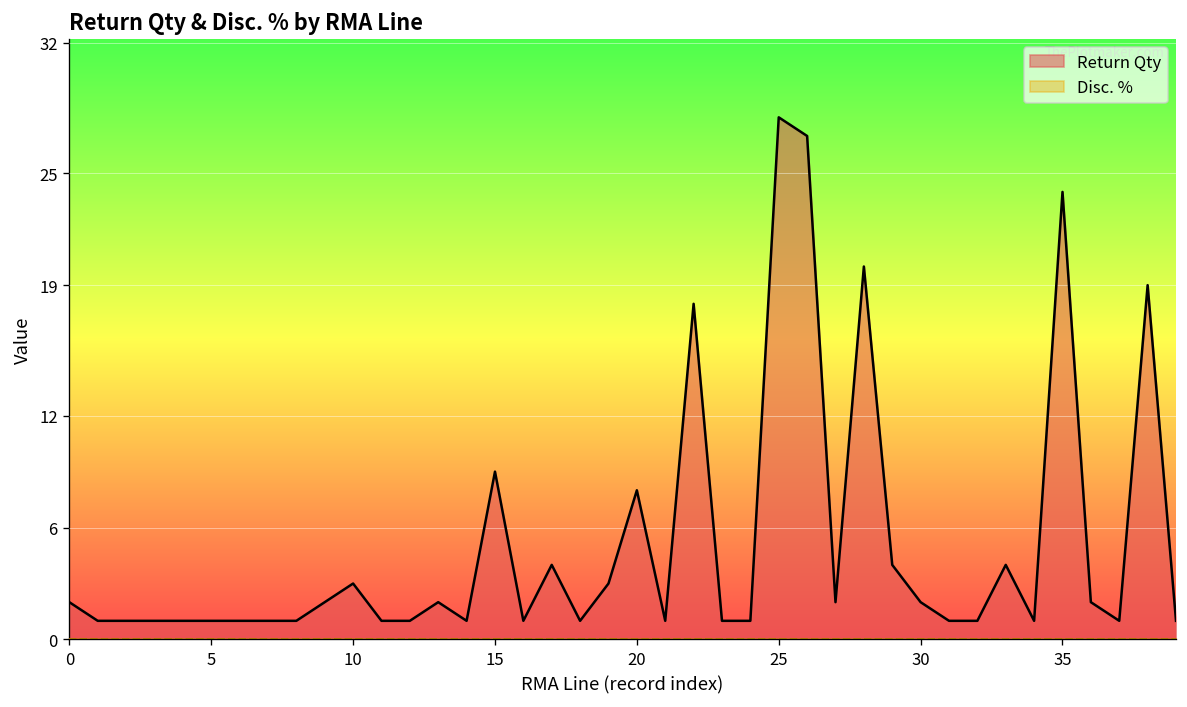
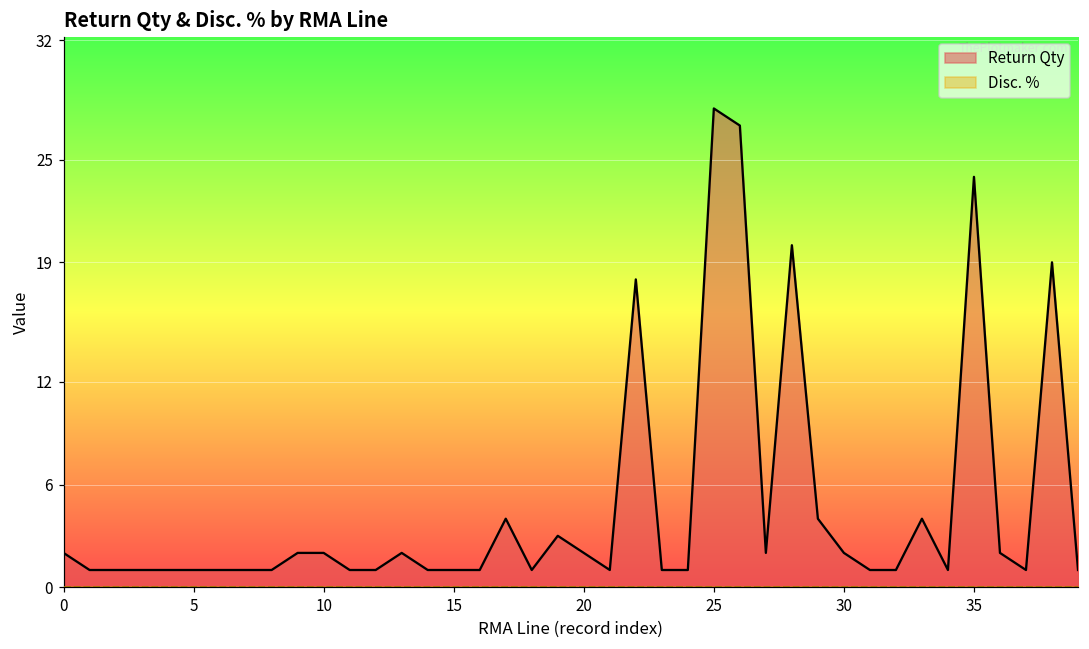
  {
    "Return Qty": {
      "0": 2,
      "5": 1,
-     "10": 3,
-     "15": 9,
-     "20": 8,
+     "10": 2,
+     "15": 1,
+     "20": 2,
      "25": 28,
      "30": 2,
      "35": 24
    },
    "Disc. %": {
      "0": 0,
      "5": 0,
      "10": 0,
      "15": 0,
      "20": 0,
      "25": 0,
      "30": 0,
      "35": 0
    }
  }
